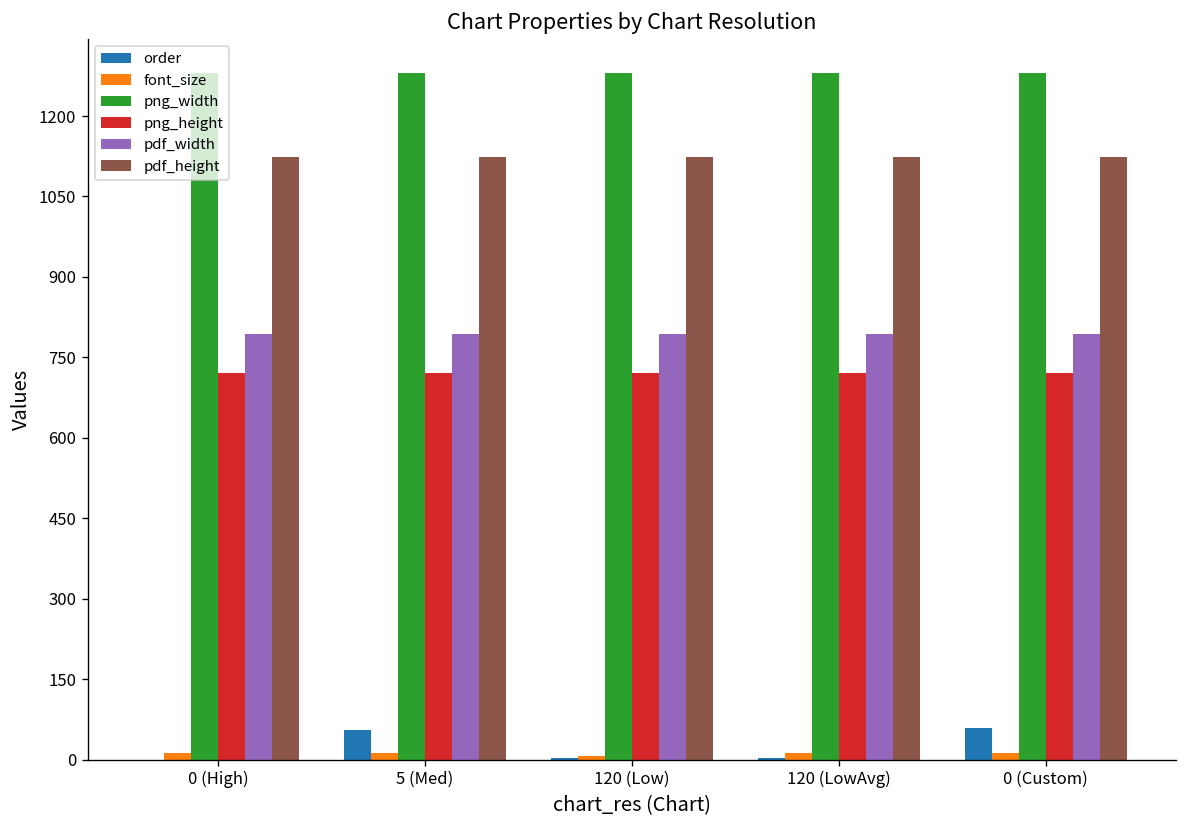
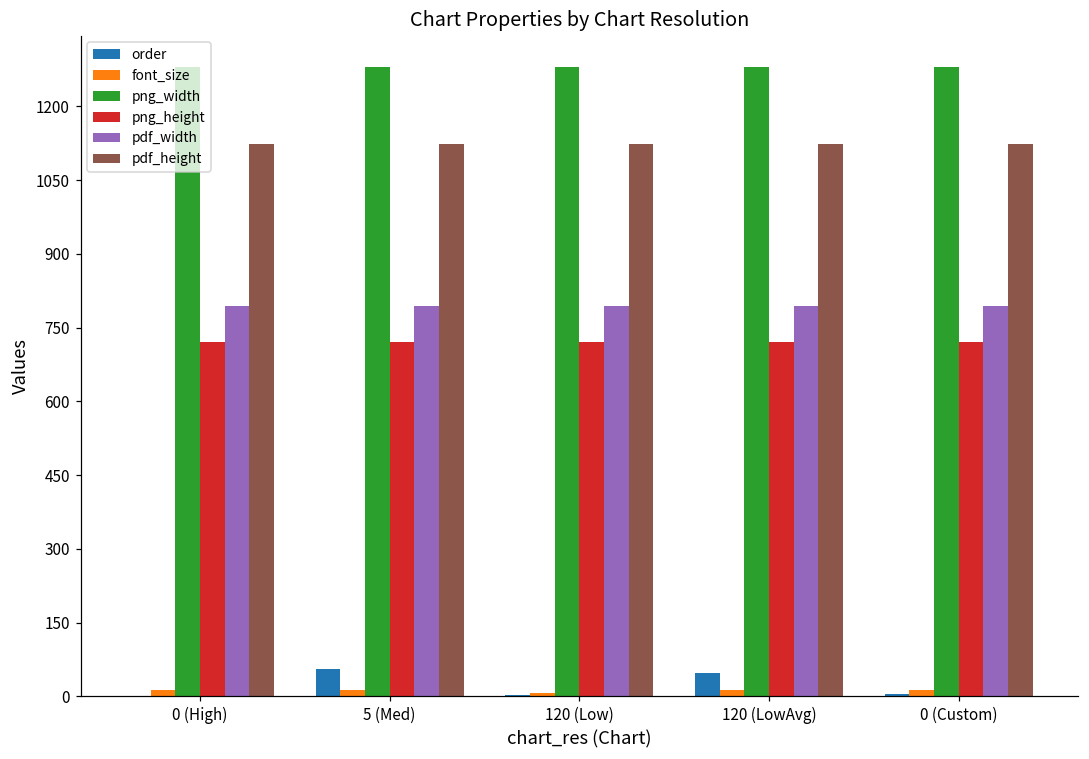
  {
    "order": {
      "0 (High)": 0,
      "5 (Med)": 60,
-     "120 (LowAvg)": 0,
-     "0 (Custom)": 60
+     "120 (LowAvg)": 50,
+     "0 (Custom)": 0
    },
    "font_size": {
      "0 (High)": 10,
      "5 (Med)": 10,
      "120 (Low)": 10,
      "120 (LowAvg)": 10,
      "0 (Custom)": 10
    },
    "png_width": {
      "5 (Med)": 1280,
      "120 (Low)": 1280,
      "120 (LowAvg)": 1280,
      "0 (Custom)": 1280
    },
    "png_height": {
      "0 (High)": 720,
      "5 (Med)": 720,
      "120 (Low)": 720,
      "120 (LowAvg)": 720,
      "0 (Custom)": 720
    },
    "pdf_width": {
      "0 (High)": 790,
      "5 (Med)": 790,
      "120 (Low)": 790,
      "120 (LowAvg)": 790,
      "0 (Custom)": 790
    },
    "pdf_height": {
      "0 (High)": 1120,
      "5 (Med)": 1120,
      "120 (Low)": 1120,
      "120 (LowAvg)": 1120,
      "0 (Custom)": 1120
    }
  }
